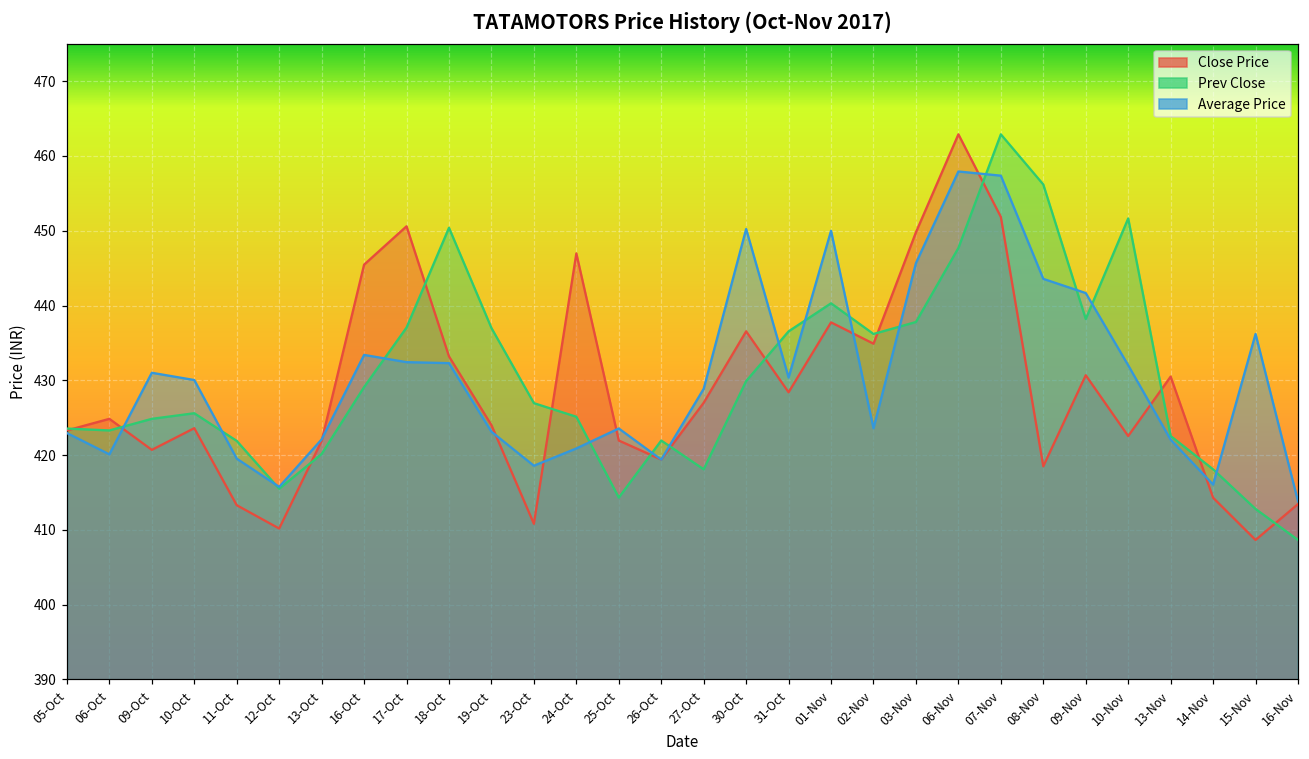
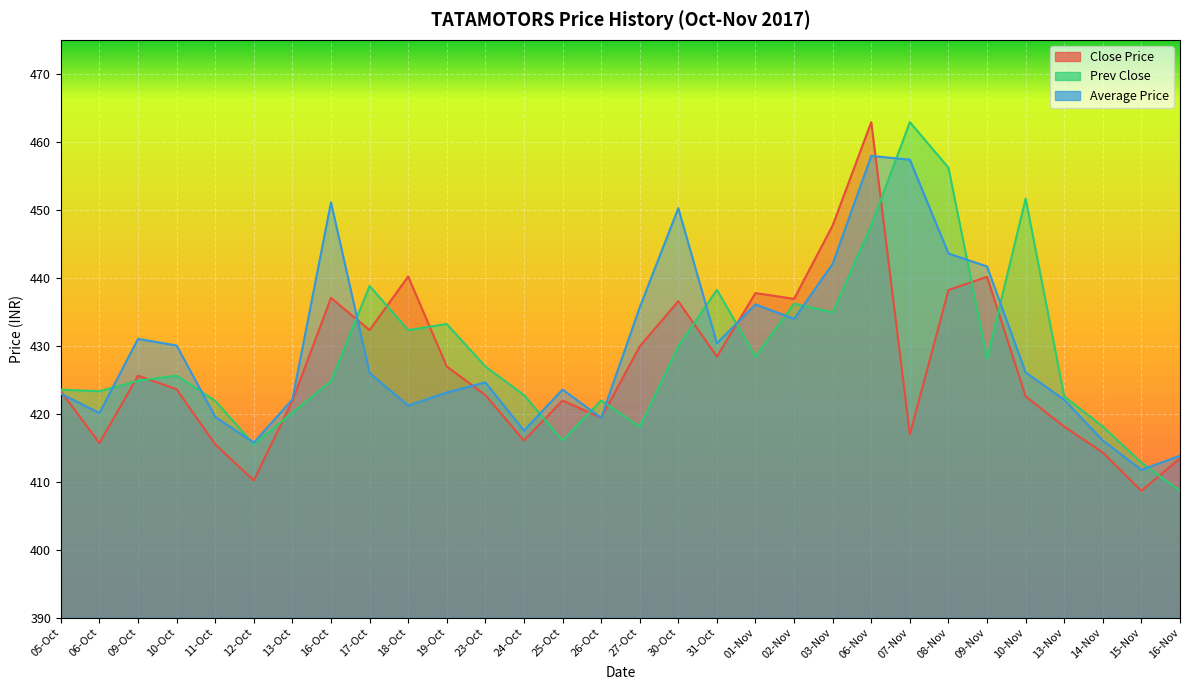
  {
    "Close Price": {
-     "06-Oct": 425,
-     "09-Oct": 421,
+     "06-Oct": 416,
+     "09-Oct": 426,
      "10-Oct": 424,
-     "11-Oct": 413,
+     "11-Oct": 416,
      "12-Oct": 410,
-     "16-Oct": 445,
-     "17-Oct": 451,
-     "18-Oct": 433,
-     "19-Oct": 424,
-     "23-Oct": 411,
-     "24-Oct": 447,
+     "16-Oct": 437,
+     "17-Oct": 432,
+     "18-Oct": 440,
+     "19-Oct": 427,
+     "23-Oct": 423,
+     "24-Oct": 416,
      "25-Oct": 422,
-     "27-Oct": 427,
+     "27-Oct": 430,
      "30-Oct": 437,
      "31-Oct": 428,
      "01-Nov": 438,
-     "02-Nov": 435,
-     "03-Nov": 450,
+     "02-Nov": 437,
+     "03-Nov": 448,
      "06-Nov": 463,
-     "07-Nov": 452,
-     "08-Nov": 419,
-     "09-Nov": 431,
+     "07-Nov": 417,
+     "08-Nov": 438,
+     "09-Nov": 440,
      "10-Nov": 423,
-     "13-Nov": 431,
+     "13-Nov": 418,
      "14-Nov": 414,
      "15-Nov": 409,
      "16-Nov": 413
    },
    "Prev Close": {
      "06-Oct": 423,
      "09-Oct": 425,
      "10-Oct": 426,
      "11-Oct": 422,
      "13-Oct": 420,
-     "16-Oct": 429,
-     "17-Oct": 437,
-     "18-Oct": 450,
-     "19-Oct": 437,
+     "16-Oct": 425,
+     "17-Oct": 439,
+     "18-Oct": 432,
+     "19-Oct": 433,
      "23-Oct": 427,
-     "24-Oct": 425,
-     "25-Oct": 414,
+     "24-Oct": 423,
+     "25-Oct": 416,
      "26-Oct": 422,
      "27-Oct": 418,
      "30-Oct": 430,
-     "31-Oct": 437,
-     "01-Nov": 440,
+     "31-Oct": 438,
+     "01-Nov": 428,
      "02-Nov": 436,
-     "03-Nov": 438,
+     "03-Nov": 435,
      "06-Nov": 448,
      "07-Nov": 463,
      "08-Nov": 456,
-     "09-Nov": 438,
+     "09-Nov": 428,
      "10-Nov": 452,
      "13-Nov": 423,
      "14-Nov": 418,
      "15-Nov": 413,
      "16-Nov": 409
    },
    "Average Price": {
      "06-Oct": 420,
      "09-Oct": 431,
      "10-Oct": 430,
      "11-Oct": 420,
-     "16-Oct": 433,
-     "17-Oct": 432,
-     "18-Oct": 432,
+     "16-Oct": 451,
+     "17-Oct": 426,
+     "18-Oct": 421,
      "19-Oct": 423,
-     "23-Oct": 419,
-     "24-Oct": 421,
+     "23-Oct": 425,
+     "24-Oct": 418,
      "25-Oct": 424,
-     "27-Oct": 429,
+     "27-Oct": 436,
      "30-Oct": 450,
      "31-Oct": 430,
-     "01-Nov": 450,
-     "02-Nov": 424,
-     "03-Nov": 446,
+     "01-Nov": 436,
+     "02-Nov": 434,
+     "03-Nov": 442,
      "06-Nov": 458,
      "07-Nov": 457,
      "08-Nov": 444,
      "09-Nov": 442,
-     "10-Nov": 432,
+     "10-Nov": 426,
      "13-Nov": 422,
      "14-Nov": 416,
-     "15-Nov": 436,
+     "15-Nov": 412,
      "16-Nov": 414
    }
  }
